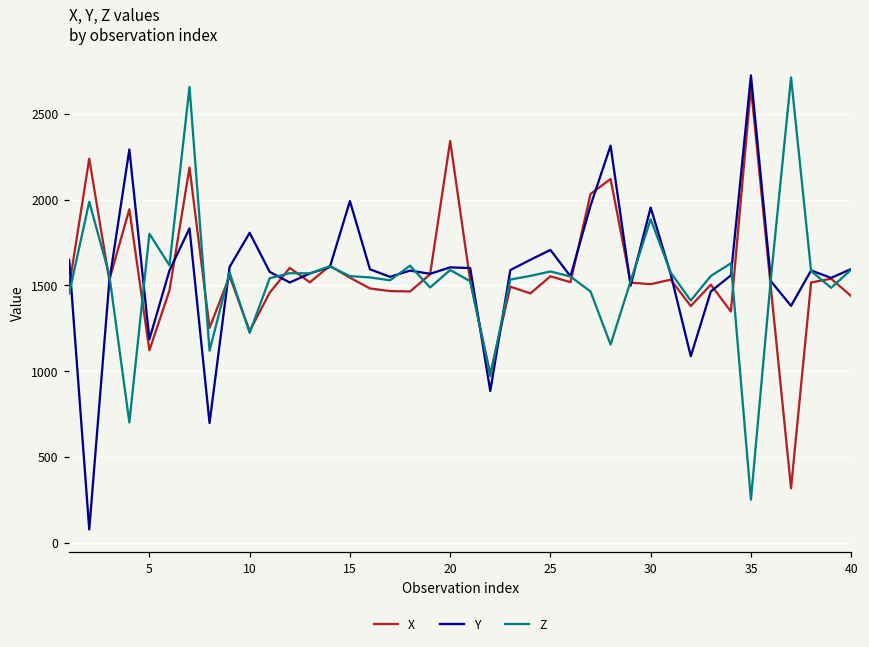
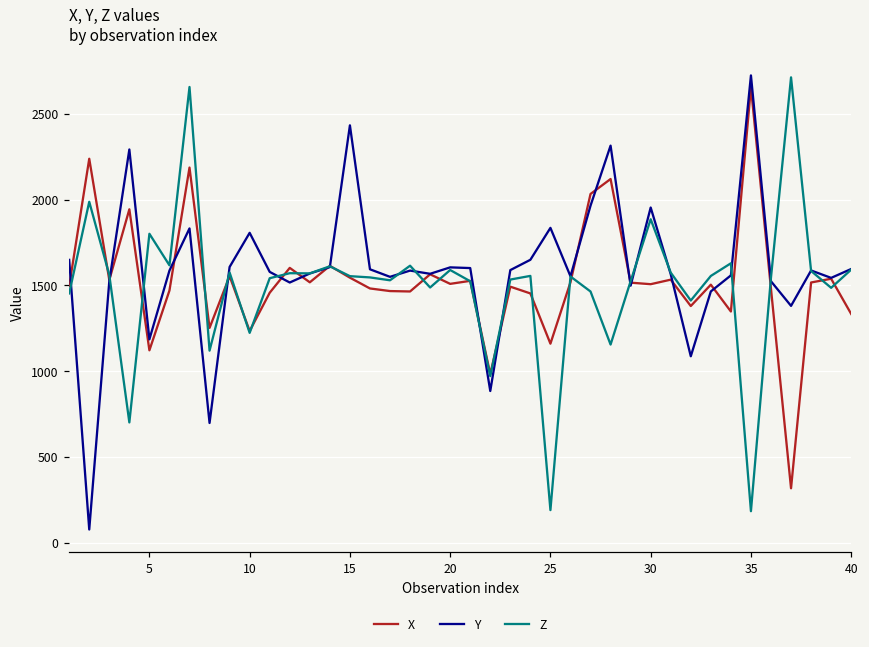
  {
    "X": {
      "5": 1120,
-     "20": 2340,
-     "25": 1550,
+     "20": 1510,
+     "25": 1160,
      "30": 1510,
      "35": 2660,
-     "40": 1440
+     "40": 1330
    },
    "Y": {
      "5": 1190,
      "10": 1810,
-     "15": 1990,
-     "25": 1710,
+     "15": 2430,
+     "25": 1840,
      "30": 1950,
      "35": 2720
    },
    "Z": {
      "5": 1800,
-     "25": 1580,
+     "25": 190,
      "30": 1890,
-     "35": 250
+     "35": 180
    }
  }
